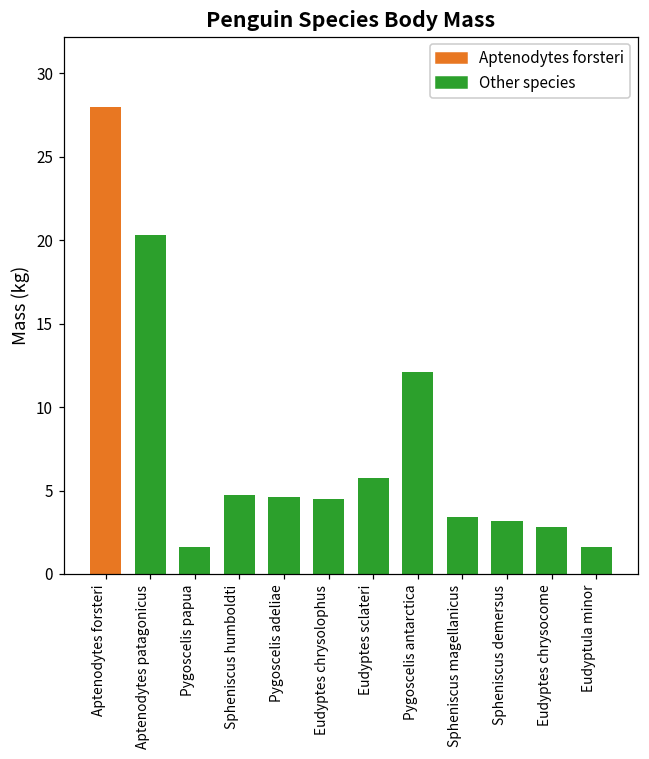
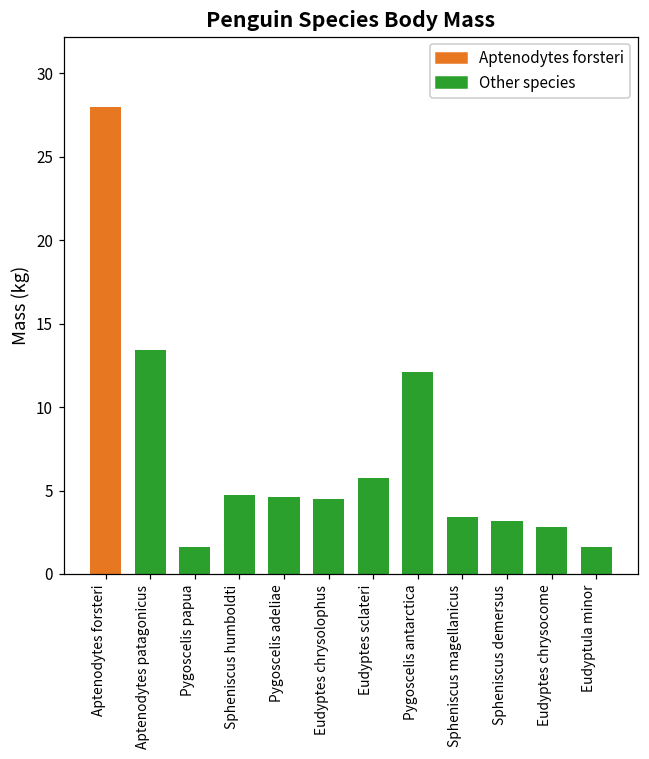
  {
    "Aptenodytes forsteri": 28.0,
-   "Aptenodytes patagonicus": 20.3,
+   "Aptenodytes patagonicus": 13.4,
    "Pygoscelis papua": 1.6,
    "Spheniscus humboldti": 4.8,
    "Pygoscelis adeliae": 4.6,
    "Eudyptes chrysolophus": 4.5,
    "Eudyptes sclateri": 5.7,
    "Pygoscelis antarctica": 12.1,
    "Spheniscus magellanicus": 3.4,
    "Spheniscus demersus": 3.2,
    "Eudyptes chrysocome": 2.8,
    "Eudyptula minor": 1.6
  }
